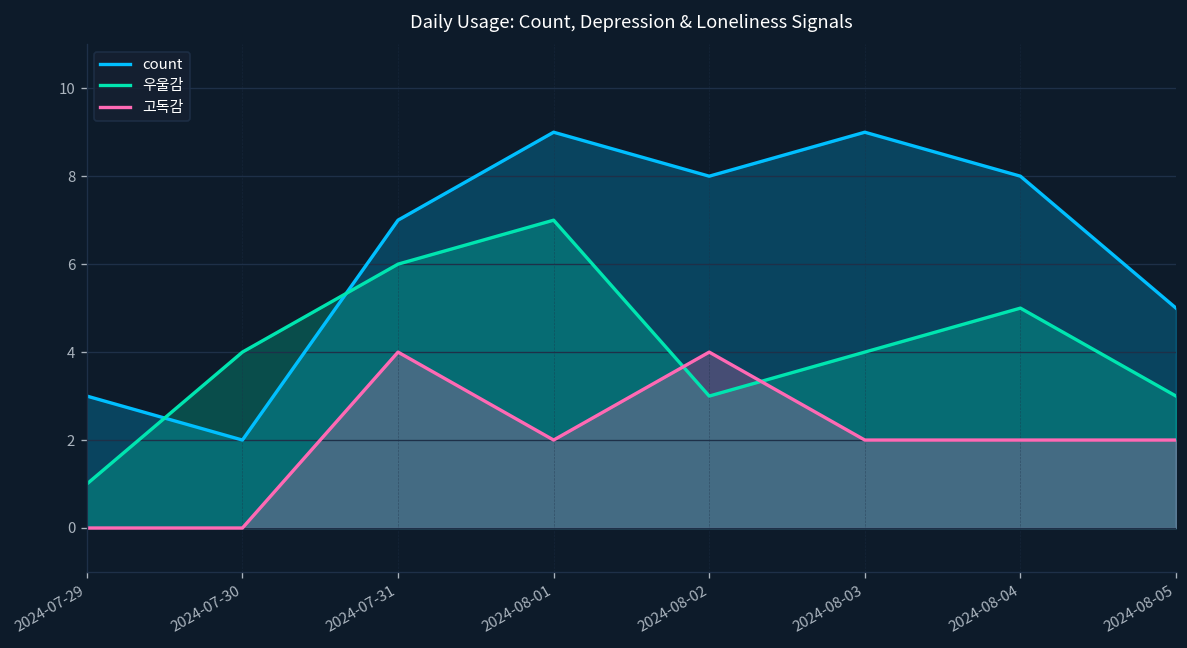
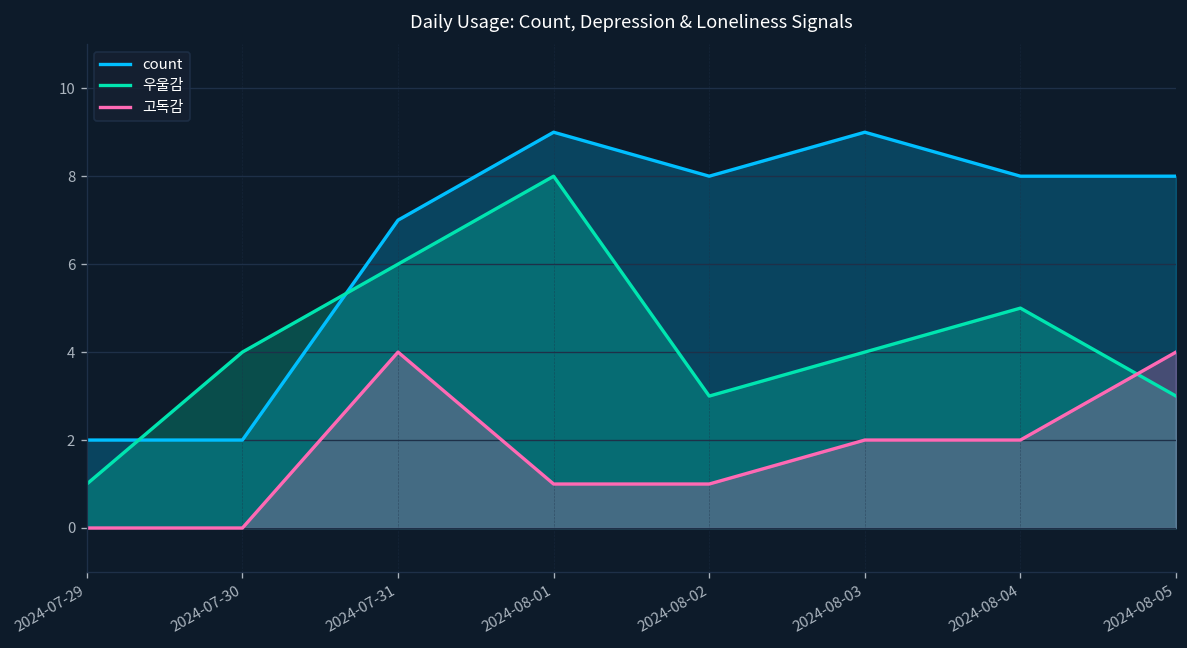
  {
    "count": {
-     "2024-07-29": 3,
+     "2024-07-29": 2,
      "2024-07-30": 2,
      "2024-07-31": 7,
      "2024-08-01": 9,
      "2024-08-02": 8,
      "2024-08-03": 9,
      "2024-08-04": 8,
-     "2024-08-05": 5
+     "2024-08-05": 8
    },
    "우울감": {
      "2024-07-29": 1,
      "2024-07-30": 4,
      "2024-07-31": 6,
-     "2024-08-01": 7,
+     "2024-08-01": 8,
      "2024-08-02": 3,
      "2024-08-03": 4,
      "2024-08-04": 5,
      "2024-08-05": 3
    },
    "고독감": {
      "2024-07-29": 0,
      "2024-07-30": 0,
      "2024-07-31": 4,
-     "2024-08-01": 2,
-     "2024-08-02": 4,
+     "2024-08-01": 1,
+     "2024-08-02": 1,
      "2024-08-03": 2,
      "2024-08-04": 2,
-     "2024-08-05": 2
+     "2024-08-05": 4
    }
  }
